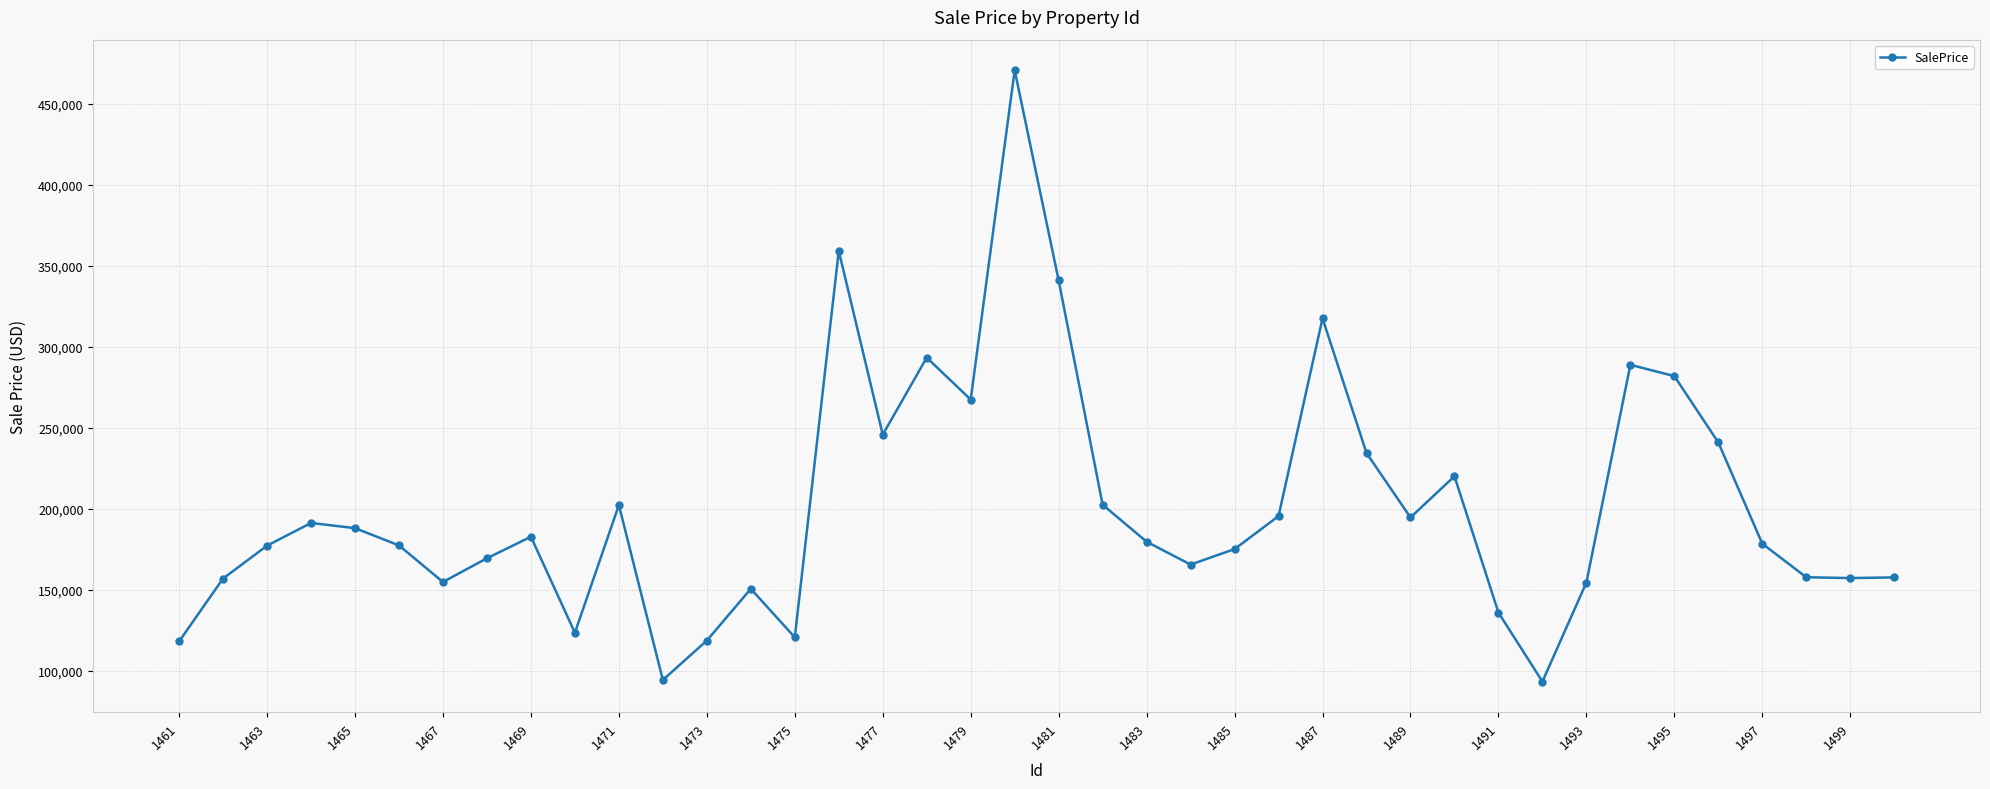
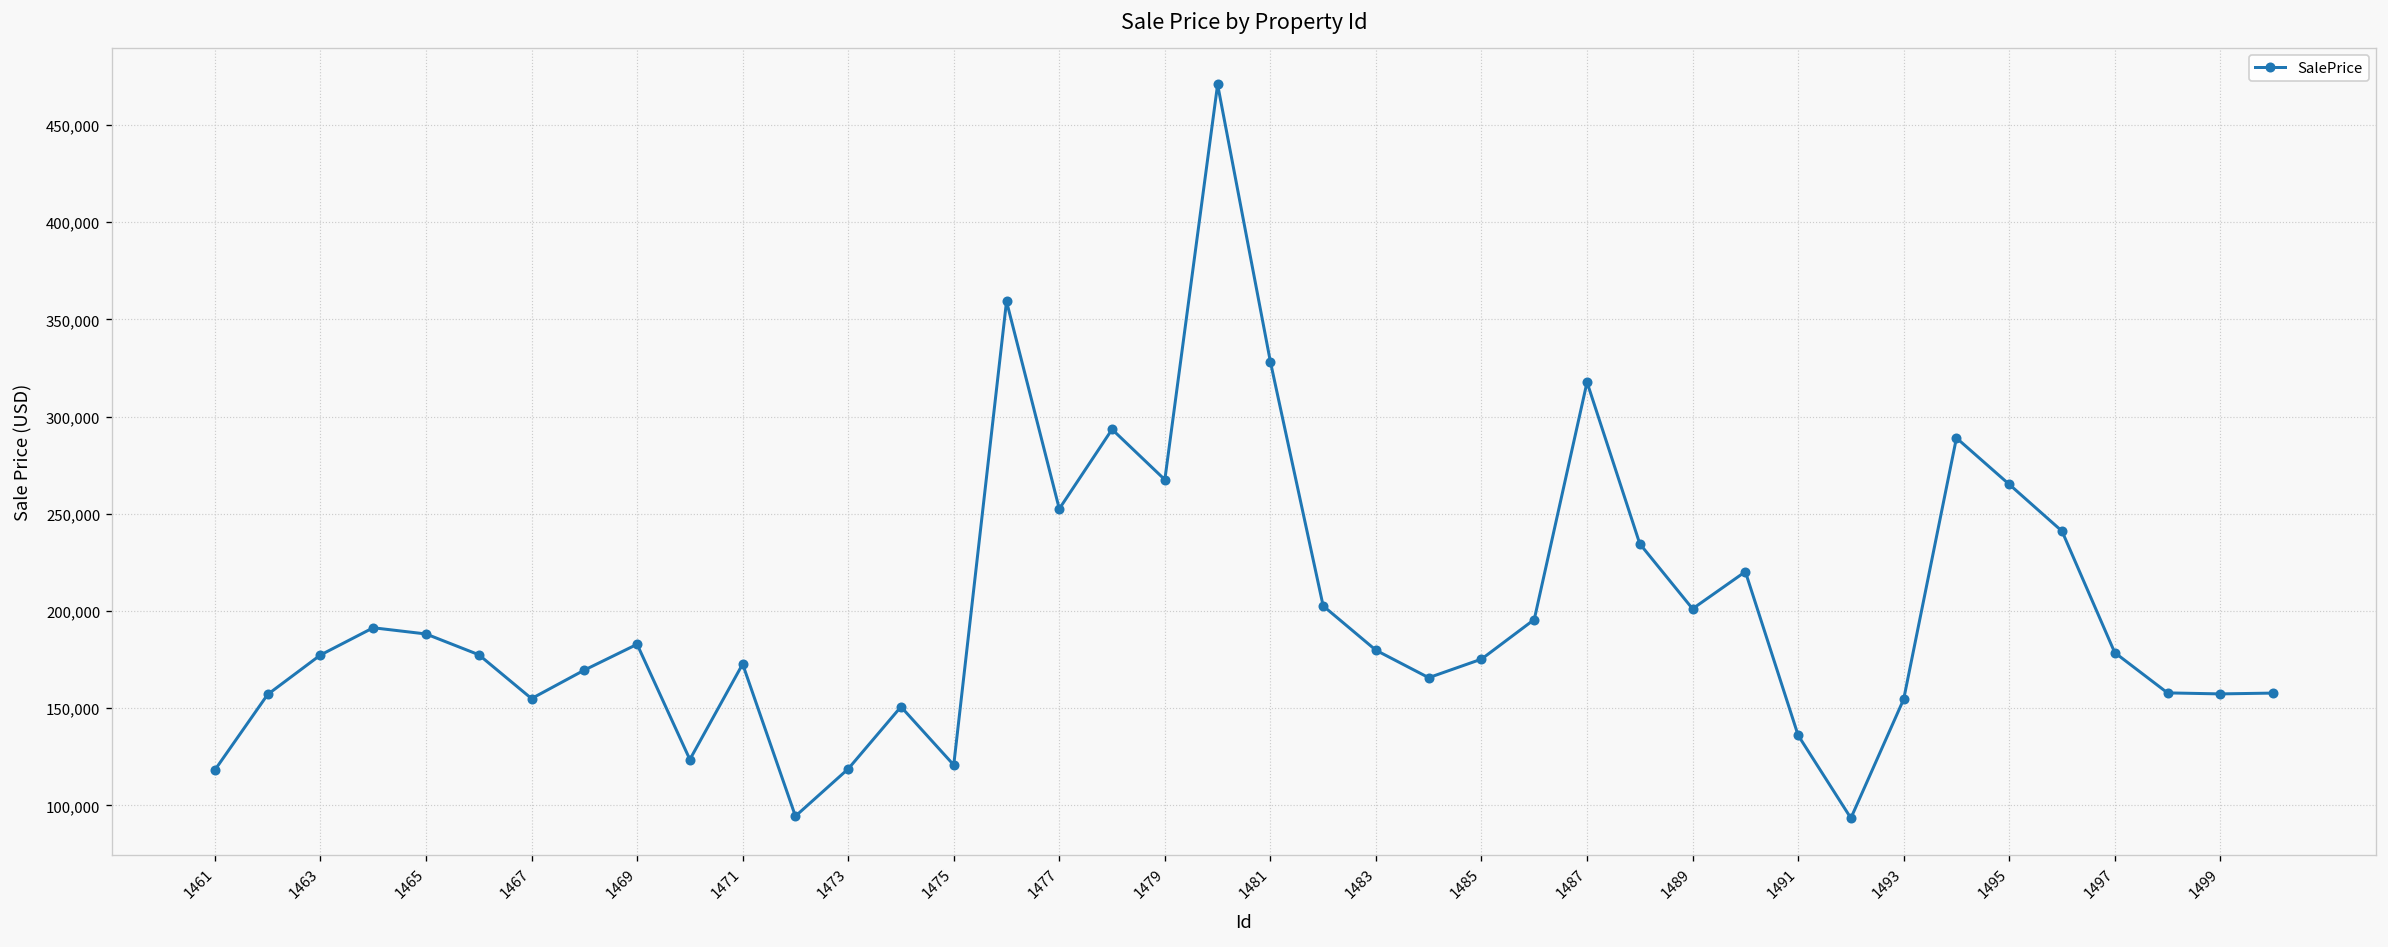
  {
    "1461": "118,000",
    "1463": "177,000",
    "1465": "188,000",
    "1467": "155,000",
    "1469": "183,000",
-   "1471": "202,000",
+   "1471": "173,000",
    "1473": "119,000",
    "1475": "121,000",
-   "1477": "246,000",
+   "1477": "253,000",
    "1479": "268,000",
-   "1481": "341,000",
+   "1481": "328,000",
    "1483": "180,000",
    "1485": "175,000",
    "1487": "318,000",
-   "1489": "195,000",
+   "1489": "201,000",
    "1491": "136,000",
    "1493": "155,000",
-   "1495": "282,000",
+   "1495": "265,000",
    "1497": "179,000",
    "1499": "157,000"
  }
